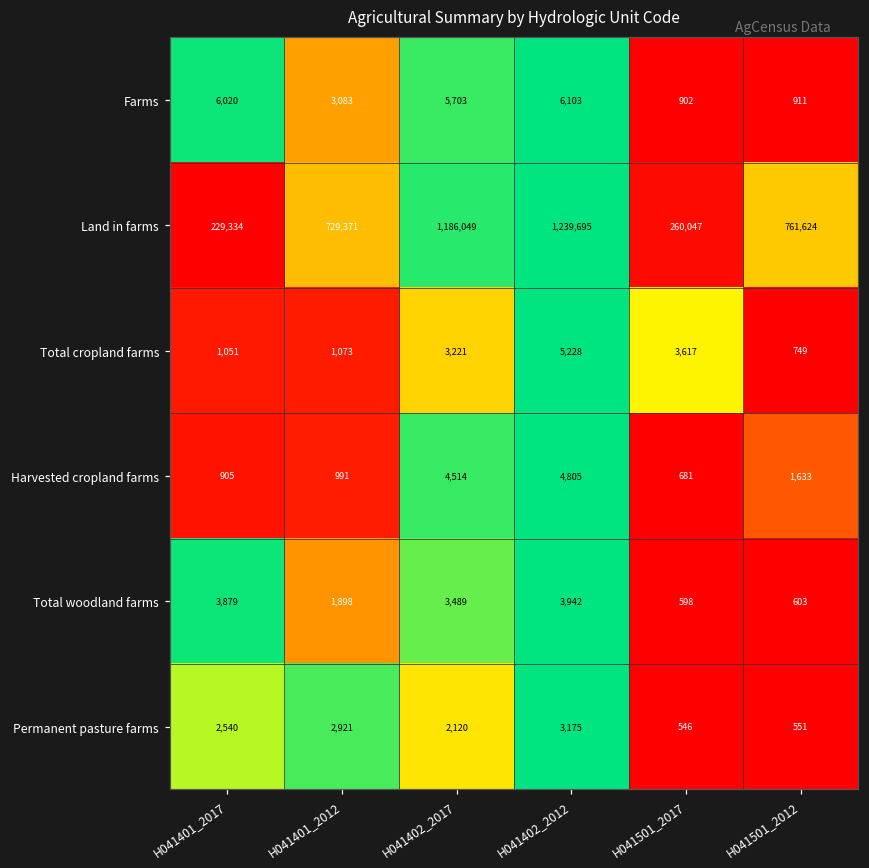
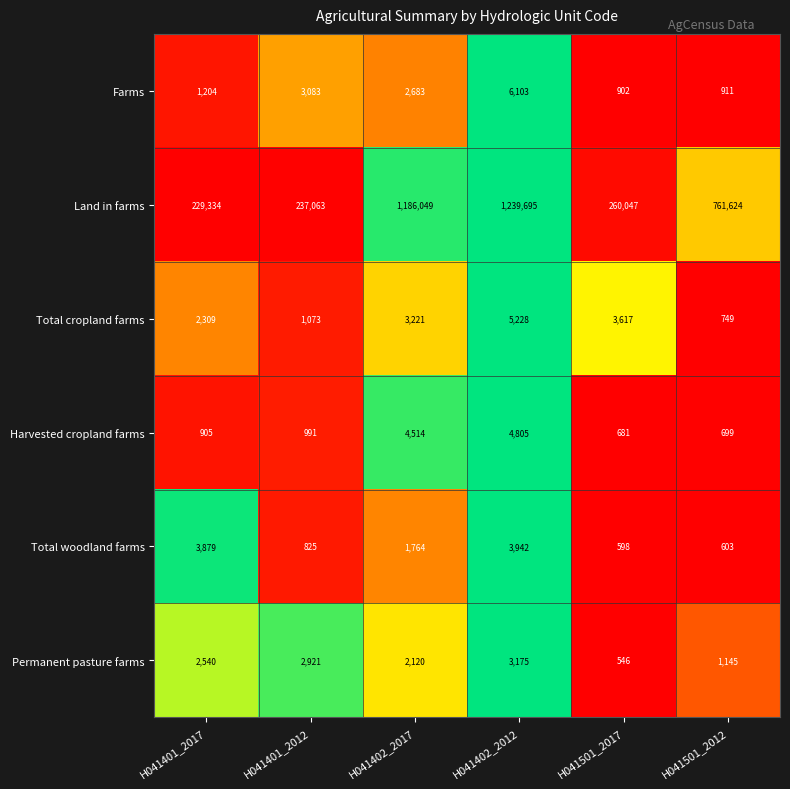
  {
    "Farms": {
-     "H041401_2017": "6,020",
+     "H041401_2017": "1,204",
      "H041401_2012": "3,083",
-     "H041402_2017": "5,703",
+     "H041402_2017": "2,683",
      "H041402_2012": "6,103",
      "H041501_2017": "902",
      "H041501_2012": "911"
    },
    "Land in farms": {
      "H041401_2017": "229,334",
-     "H041401_2012": "729,371",
+     "H041401_2012": "237,063",
      "H041402_2017": "1,186,049",
      "H041402_2012": "1,239,695",
      "H041501_2017": "260,047",
      "H041501_2012": "761,624"
    },
    "Total cropland farms": {
-     "H041401_2017": "1,051",
+     "H041401_2017": "2,309",
      "H041401_2012": "1,073",
      "H041402_2017": "3,221",
      "H041402_2012": "5,228",
      "H041501_2017": "3,617",
      "H041501_2012": "749"
    },
    "Harvested cropland farms": {
      "H041401_2017": "905",
      "H041401_2012": "991",
      "H041402_2017": "4,514",
      "H041402_2012": "4,805",
      "H041501_2017": "681",
-     "H041501_2012": "1,633"
+     "H041501_2012": "699"
    },
    "Total woodland farms": {
      "H041401_2017": "3,879",
-     "H041401_2012": "1,898",
-     "H041402_2017": "3,489",
+     "H041401_2012": "825",
+     "H041402_2017": "1,764",
      "H041402_2012": "3,942",
      "H041501_2017": "598",
      "H041501_2012": "603"
    },
    "Permanent pasture farms": {
      "H041401_2017": "2,540",
      "H041401_2012": "2,921",
      "H041402_2017": "2,120",
      "H041402_2012": "3,175",
      "H041501_2017": "546",
-     "H041501_2012": "551"
+     "H041501_2012": "1,145"
    }
  }
